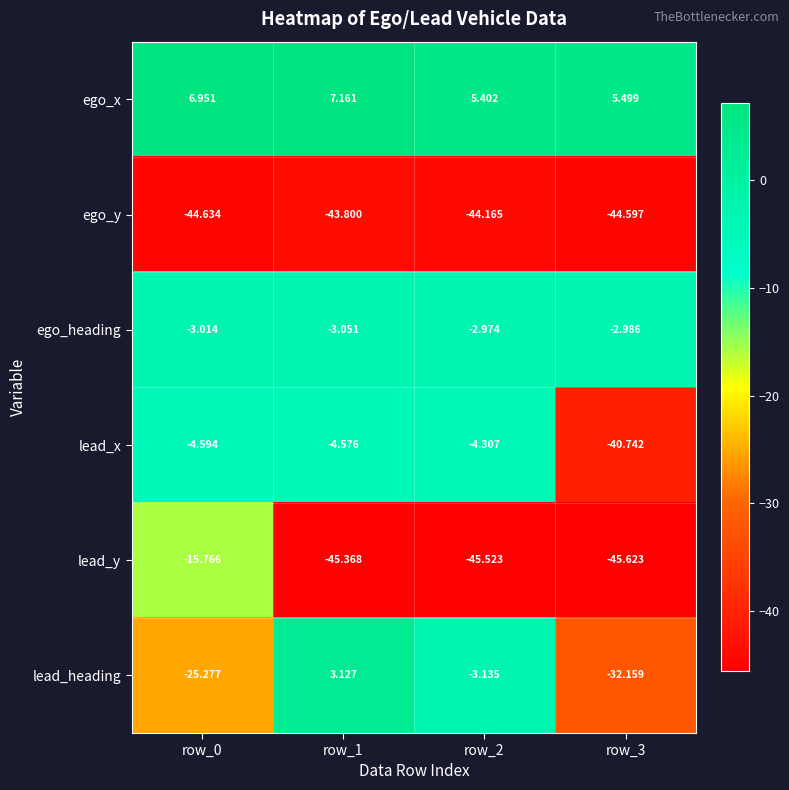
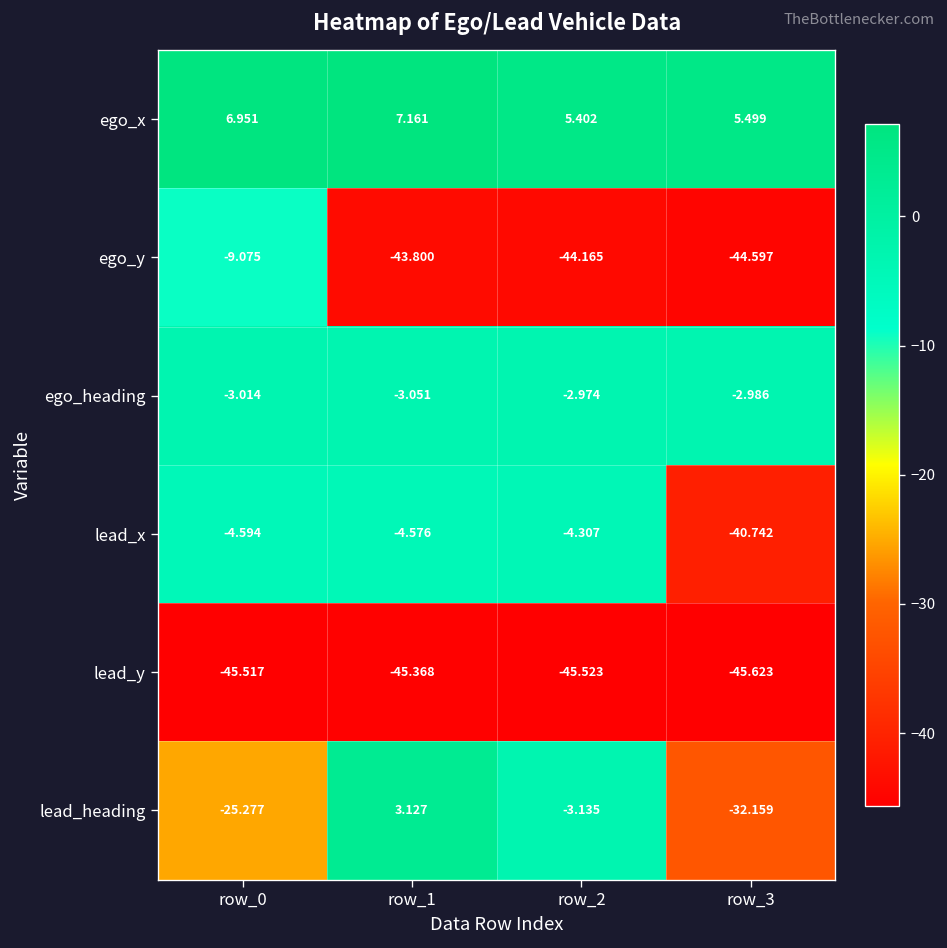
  {
    "ego_x": {
      "row_0": 6.951,
      "row_1": 7.161,
      "row_2": 5.402,
      "row_3": 5.499
    },
    "ego_y": {
-     "row_0": -44.634,
+     "row_0": -9.075,
      "row_1": -43.800,
      "row_2": -44.165,
      "row_3": -44.597
    },
    "ego_heading": {
      "row_0": -3.014,
      "row_1": -3.051,
      "row_2": -2.974,
      "row_3": -2.986
    },
    "lead_x": {
      "row_0": -4.594,
      "row_1": -4.576,
      "row_2": -4.307,
      "row_3": -40.742
    },
    "lead_y": {
-     "row_0": -15.766,
+     "row_0": -45.517,
      "row_1": -45.368,
      "row_2": -45.523,
      "row_3": -45.623
    },
    "lead_heading": {
      "row_0": -25.277,
      "row_1": 3.127,
      "row_2": -3.135,
      "row_3": -32.159
    }
  }
